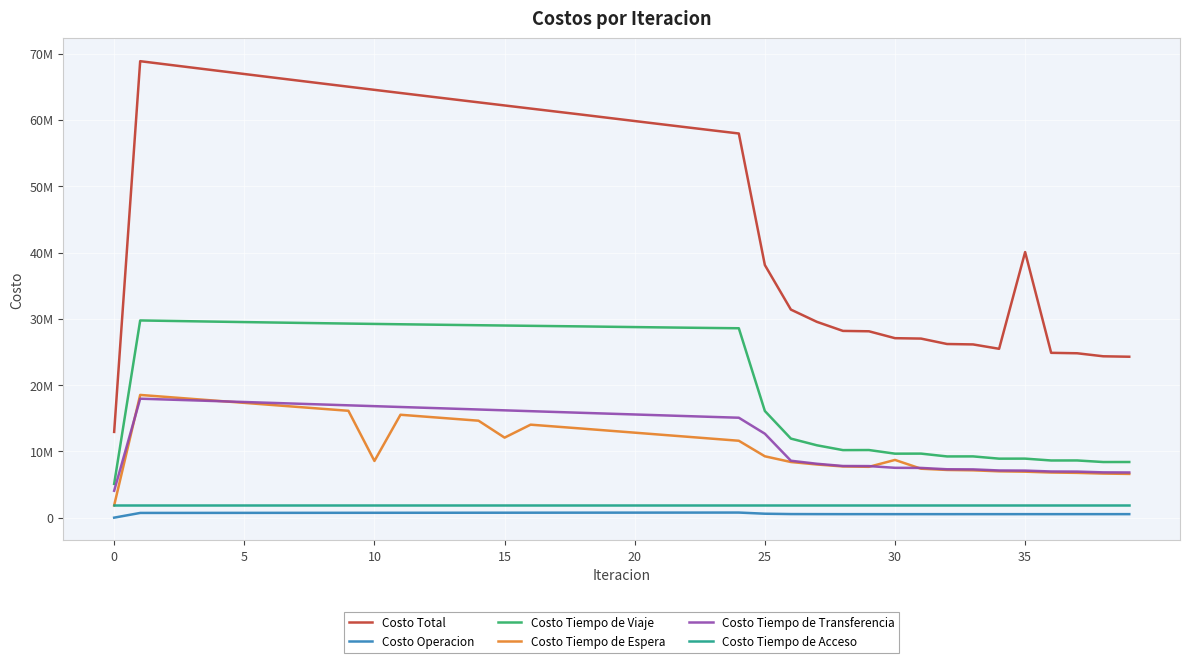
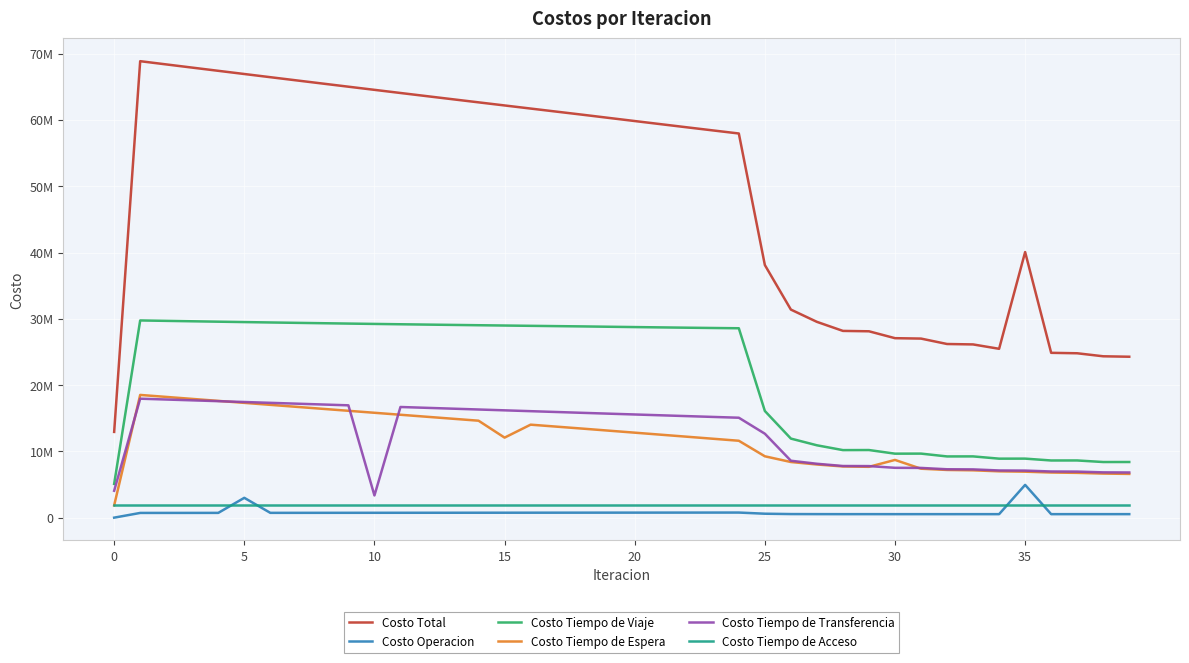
  {
    "Costo Total": {
      "0": 13000000,
      "5": 67000000,
      "10": 65000000,
      "15": 62000000,
      "20": 60000000,
      "25": 38000000,
      "30": 27000000,
      "35": 40000000
    },
    "Costo Operacion": {
      "0": 0,
-     "5": 1000000,
+     "5": 3000000,
      "10": 1000000,
      "15": 1000000,
      "20": 1000000,
      "25": 1000000,
      "30": 1000000,
-     "35": 1000000
+     "35": 5000000
    },
    "Costo Tiempo de Espera": {
-     "10": 9000000,
+     "10": 16000000,
      "15": 12000000,
      "20": 13000000,
      "25": 9000000,
      "30": 9000000
    },
    "Costo Tiempo de Transferencia": {
      "0": 4000000,
-     "10": 17000000,
+     "10": 3000000,
      "15": 16000000,
      "20": 16000000,
      "25": 13000000,
      "30": 8000000
    }
  }
